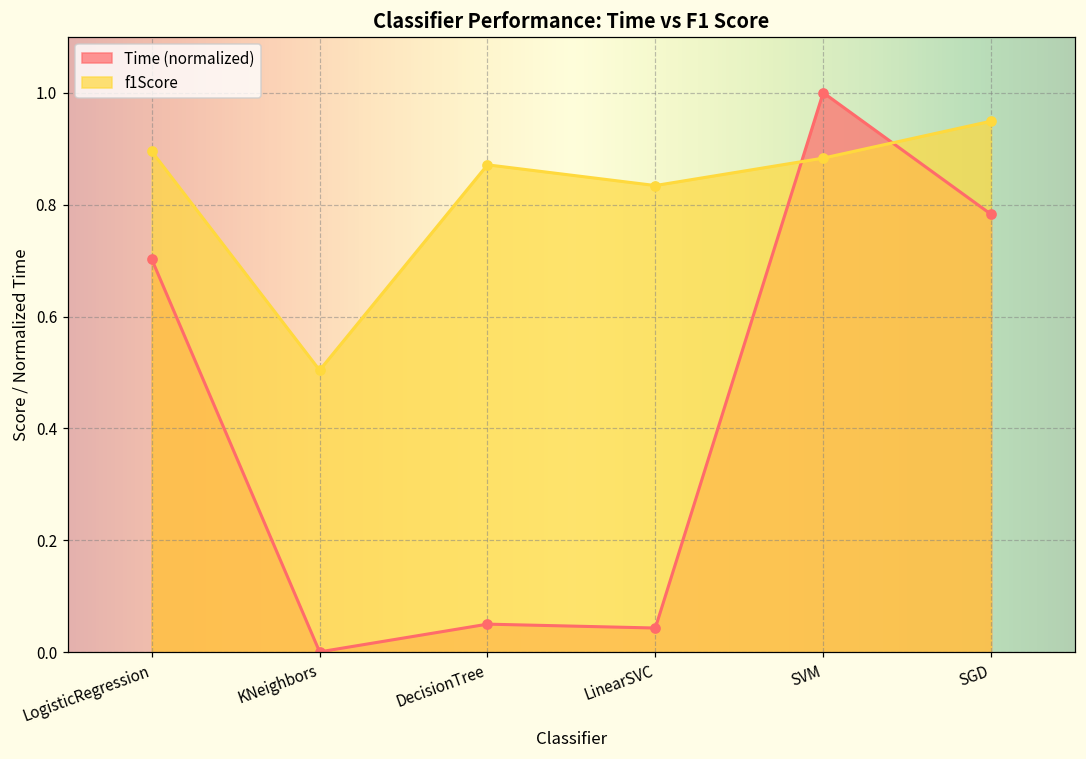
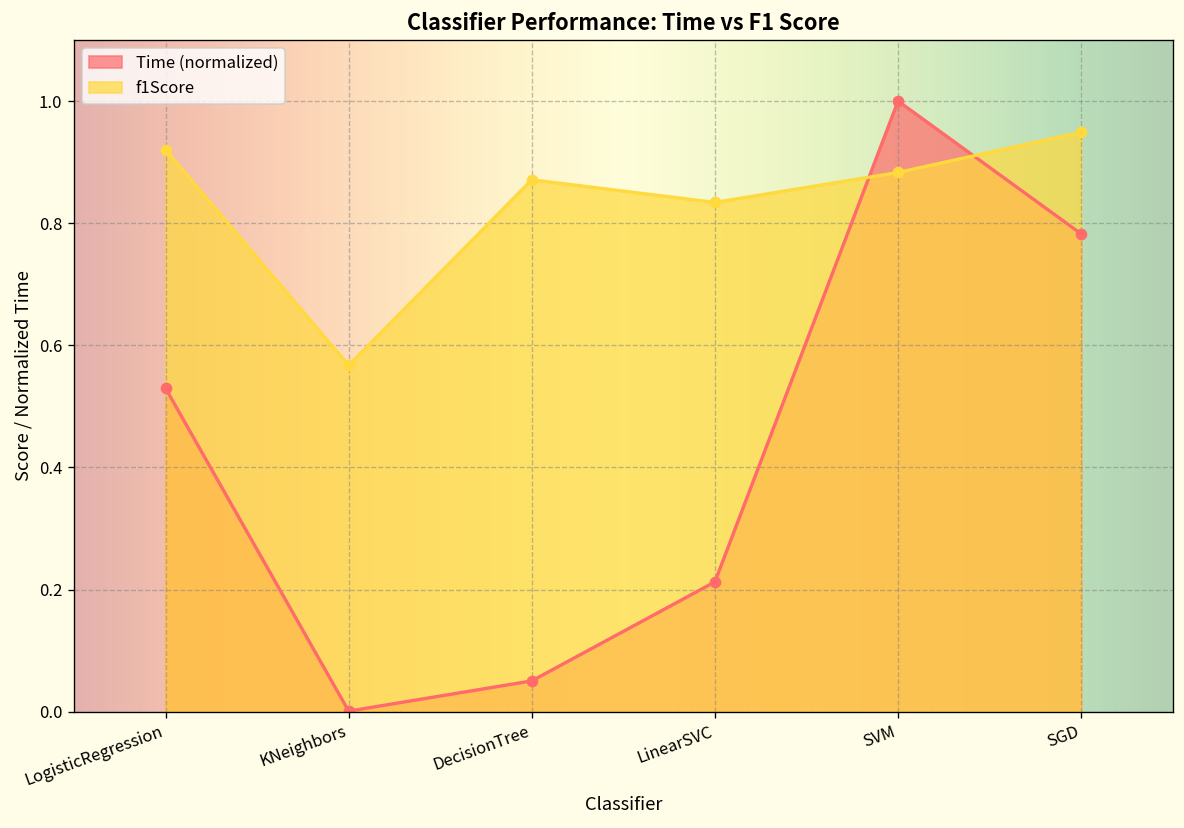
  {
    "Time (normalized)": {
-     "LogisticRegression": 0.70,
+     "LogisticRegression": 0.53,
      "KNeighbors": 0.00,
      "DecisionTree": 0.05,
-     "LinearSVC": 0.04,
+     "LinearSVC": 0.21,
      "SVM": 1.00,
      "SGD": 0.78
    },
    "f1Score": {
-     "LogisticRegression": 0.90,
-     "KNeighbors": 0.50,
+     "LogisticRegression": 0.92,
+     "KNeighbors": 0.57,
      "DecisionTree": 0.87,
      "LinearSVC": 0.83,
      "SVM": 0.88,
      "SGD": 0.95
    }
  }
